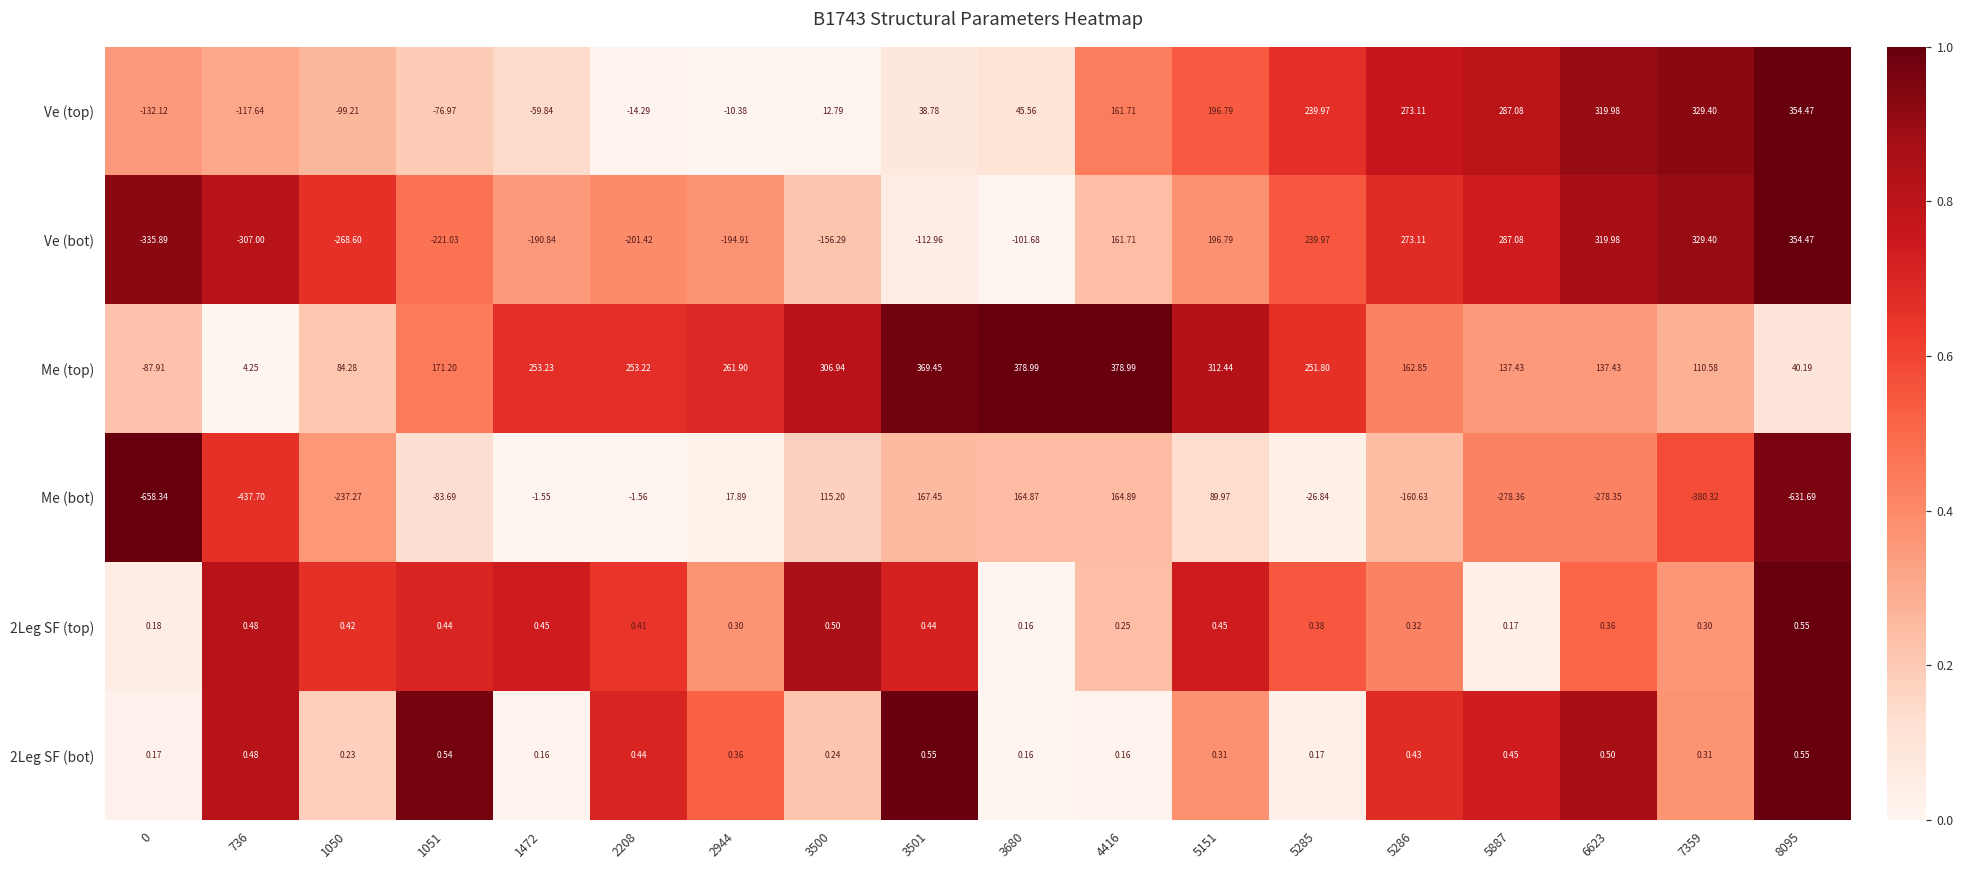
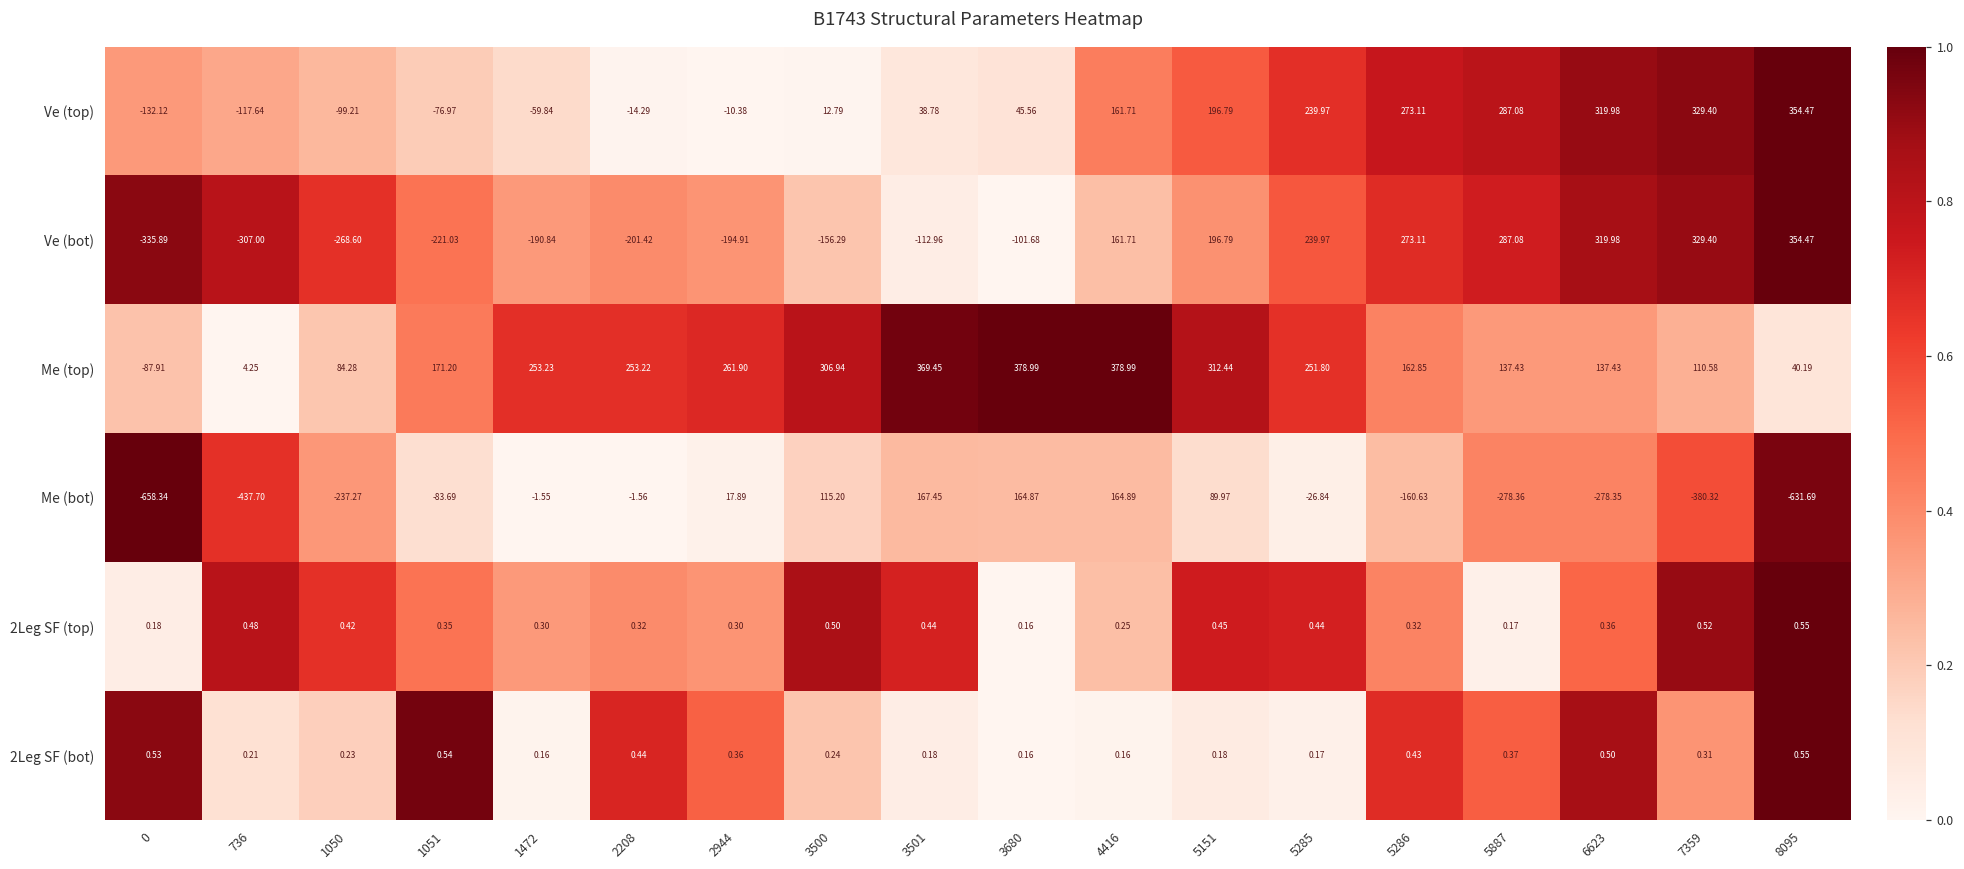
  {
    "Ve (top)": {
      "0": -132.12,
      "736": -117.64,
      "1050": -99.21,
      "1051": -76.97,
      "1472": -59.84,
      "2208": -14.29,
      "2944": -10.38,
      "3500": 12.79,
      "3501": 38.78,
      "3680": 45.56,
      "4416": 161.71,
      "5151": 196.79,
      "5285": 239.97,
      "5286": 273.11,
      "5887": 287.08,
      "6623": 319.98,
      "7359": 329.40,
      "8095": 354.47
    },
    "Ve (bot)": {
      "0": -335.89,
      "736": -307.00,
      "1050": -268.60,
      "1051": -221.03,
      "1472": -190.84,
      "2208": -201.42,
      "2944": -194.91,
      "3500": -156.29,
      "3501": -112.96,
      "3680": -101.68,
      "4416": 161.71,
      "5151": 196.79,
      "5285": 239.97,
      "5286": 273.11,
      "5887": 287.08,
      "6623": 319.98,
      "7359": 329.40,
      "8095": 354.47
    },
    "Me (top)": {
      "0": -87.91,
      "736": 4.25,
      "1050": 84.28,
      "1051": 171.20,
      "1472": 253.23,
      "2208": 253.22,
      "2944": 261.90,
      "3500": 306.94,
      "3501": 369.45,
      "3680": 378.99,
      "4416": 378.99,
      "5151": 312.44,
      "5285": 251.80,
      "5286": 162.85,
      "5887": 137.43,
      "6623": 137.43,
      "7359": 110.58,
      "8095": 40.19
    },
    "Me (bot)": {
      "0": -658.34,
      "736": -437.70,
      "1050": -237.27,
      "1051": -83.69,
      "1472": -1.55,
      "2208": -1.56,
      "2944": 17.89,
      "3500": 115.20,
      "3501": 167.45,
      "3680": 164.87,
      "4416": 164.89,
      "5151": 89.97,
      "5285": -26.84,
      "5286": -160.63,
      "5887": -278.36,
      "6623": -278.35,
      "7359": -380.32,
      "8095": -631.69
    },
    "2Leg SF (top)": {
      "0": 0.18,
      "736": 0.48,
      "1050": 0.42,
-     "1051": 0.44,
-     "1472": 0.45,
-     "2208": 0.41,
+     "1051": 0.35,
+     "1472": 0.30,
+     "2208": 0.32,
      "2944": 0.30,
      "3500": 0.50,
      "3501": 0.44,
      "3680": 0.16,
      "4416": 0.25,
      "5151": 0.45,
-     "5285": 0.38,
+     "5285": 0.44,
      "5286": 0.32,
      "5887": 0.17,
      "6623": 0.36,
-     "7359": 0.30,
+     "7359": 0.52,
      "8095": 0.55
    },
    "2Leg SF (bot)": {
-     "0": 0.17,
-     "736": 0.48,
+     "0": 0.53,
+     "736": 0.21,
      "1050": 0.23,
      "1051": 0.54,
      "1472": 0.16,
      "2208": 0.44,
      "2944": 0.36,
      "3500": 0.24,
-     "3501": 0.55,
+     "3501": 0.18,
      "3680": 0.16,
      "4416": 0.16,
-     "5151": 0.31,
+     "5151": 0.18,
      "5285": 0.17,
      "5286": 0.43,
-     "5887": 0.45,
+     "5887": 0.37,
      "6623": 0.50,
      "7359": 0.31,
      "8095": 0.55
    }
  }
